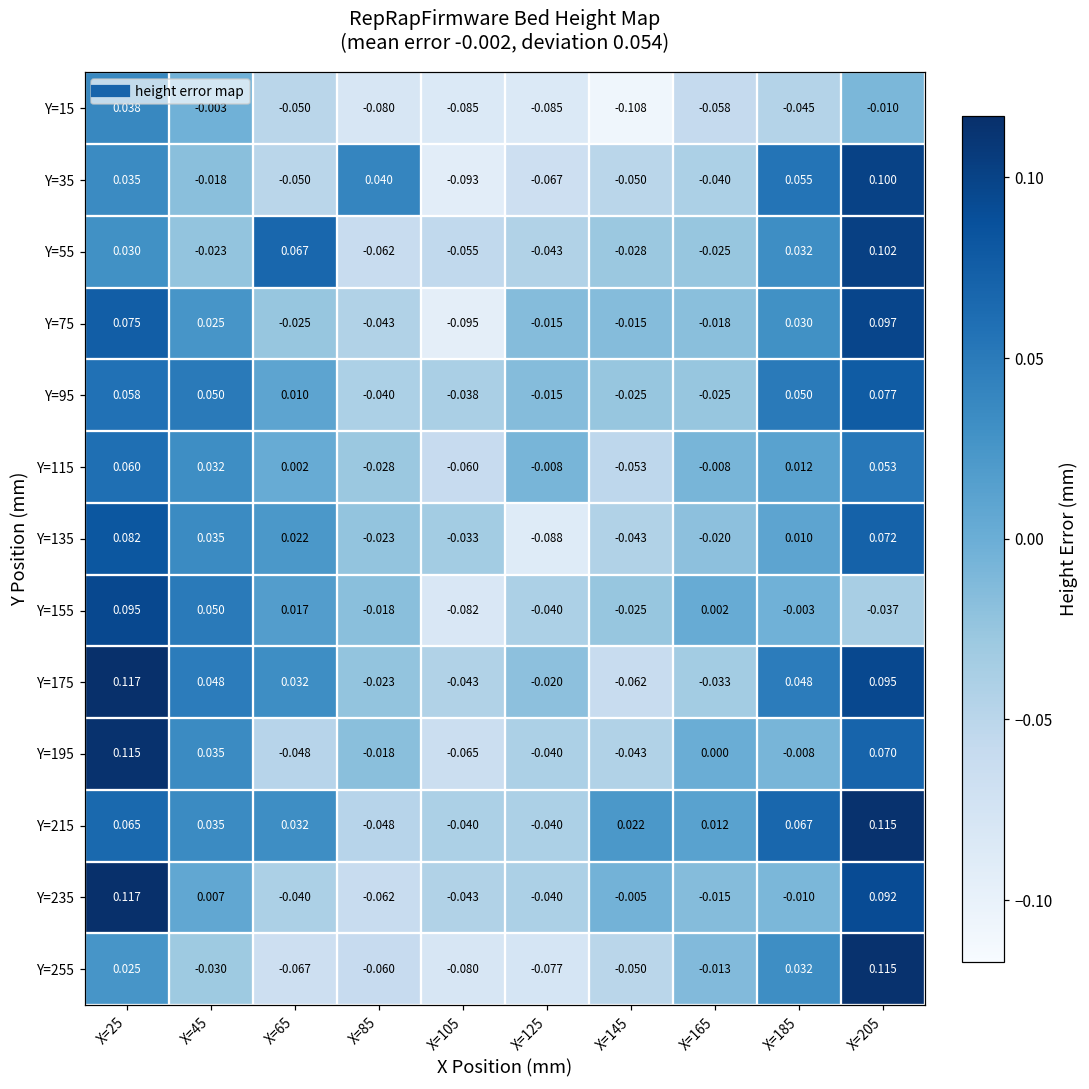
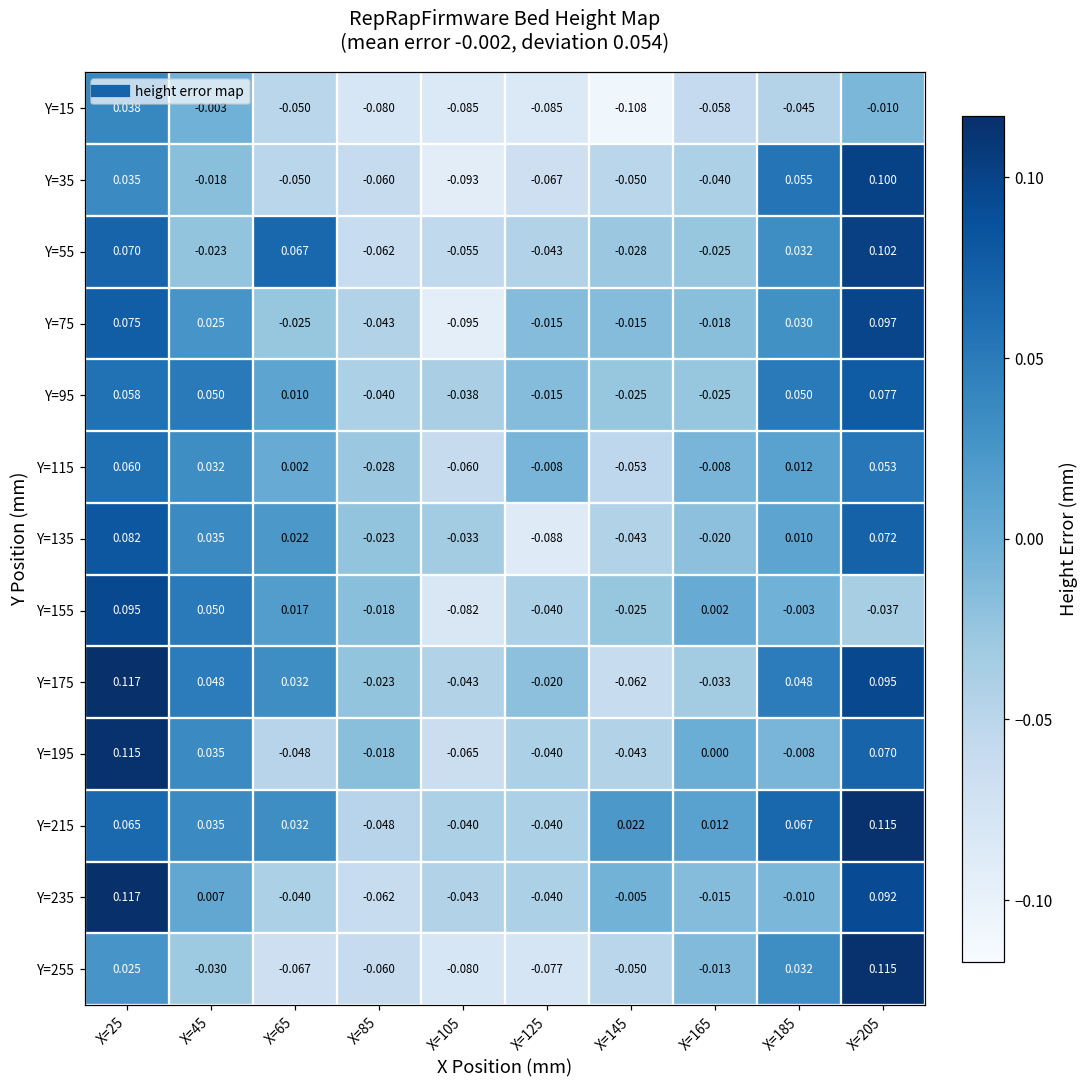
  {
    "Y=15": {
      "X=65": -0.050,
      "X=85": -0.080,
      "X=105": -0.085,
      "X=125": -0.085,
      "X=145": -0.108,
      "X=165": -0.058,
      "X=185": -0.045,
      "X=205": -0.010
    },
    "Y=35": {
      "X=25": 0.035,
      "X=45": -0.018,
      "X=65": -0.050,
-     "X=85": 0.040,
+     "X=85": -0.060,
      "X=105": -0.093,
      "X=125": -0.067,
      "X=145": -0.050,
      "X=165": -0.040,
      "X=185": 0.055,
      "X=205": 0.100
    },
    "Y=55": {
-     "X=25": 0.030,
+     "X=25": 0.070,
      "X=45": -0.023,
      "X=65": 0.067,
      "X=85": -0.062,
      "X=105": -0.055,
      "X=125": -0.043,
      "X=145": -0.028,
      "X=165": -0.025,
      "X=185": 0.032,
      "X=205": 0.102
    },
    "Y=75": {
      "X=25": 0.075,
      "X=45": 0.025,
      "X=65": -0.025,
      "X=85": -0.043,
      "X=105": -0.095,
      "X=125": -0.015,
      "X=145": -0.015,
      "X=165": -0.018,
      "X=185": 0.030,
      "X=205": 0.097
    },
    "Y=95": {
      "X=25": 0.058,
      "X=45": 0.050,
      "X=65": 0.010,
      "X=85": -0.040,
      "X=105": -0.038,
      "X=125": -0.015,
      "X=145": -0.025,
      "X=165": -0.025,
      "X=185": 0.050,
      "X=205": 0.077
    },
    "Y=115": {
      "X=25": 0.060,
      "X=45": 0.032,
      "X=65": 0.002,
      "X=85": -0.028,
      "X=105": -0.060,
      "X=125": -0.008,
      "X=145": -0.053,
      "X=165": -0.008,
      "X=185": 0.012,
      "X=205": 0.053
    },
    "Y=135": {
      "X=25": 0.082,
      "X=45": 0.035,
      "X=65": 0.022,
      "X=85": -0.023,
      "X=105": -0.033,
      "X=125": -0.088,
      "X=145": -0.043,
      "X=165": -0.020,
      "X=185": 0.010,
      "X=205": 0.072
    },
    "Y=155": {
      "X=25": 0.095,
      "X=45": 0.050,
      "X=65": 0.017,
      "X=85": -0.018,
      "X=105": -0.082,
      "X=125": -0.040,
      "X=145": -0.025,
      "X=165": 0.002,
      "X=185": -0.003,
      "X=205": -0.037
    },
    "Y=175": {
      "X=25": 0.117,
      "X=45": 0.048,
      "X=65": 0.032,
      "X=85": -0.023,
      "X=105": -0.043,
      "X=125": -0.020,
      "X=145": -0.062,
      "X=165": -0.033,
      "X=185": 0.048,
      "X=205": 0.095
    },
    "Y=195": {
      "X=25": 0.115,
      "X=45": 0.035,
      "X=65": -0.048,
      "X=85": -0.018,
      "X=105": -0.065,
      "X=125": -0.040,
      "X=145": -0.043,
      "X=165": 0.000,
      "X=185": -0.008,
      "X=205": 0.070
    },
    "Y=215": {
      "X=25": 0.065,
      "X=45": 0.035,
      "X=65": 0.032,
      "X=85": -0.048,
      "X=105": -0.040,
      "X=125": -0.040,
      "X=145": 0.022,
      "X=165": 0.012,
      "X=185": 0.067,
      "X=205": 0.115
    },
    "Y=235": {
      "X=25": 0.117,
      "X=45": 0.007,
      "X=65": -0.040,
      "X=85": -0.062,
      "X=105": -0.043,
      "X=125": -0.040,
      "X=145": -0.005,
      "X=165": -0.015,
      "X=185": -0.010,
      "X=205": 0.092
    },
    "Y=255": {
      "X=25": 0.025,
      "X=45": -0.030,
      "X=65": -0.067,
      "X=85": -0.060,
      "X=105": -0.080,
      "X=125": -0.077,
      "X=145": -0.050,
      "X=165": -0.013,
      "X=185": 0.032,
      "X=205": 0.115
    }
  }
